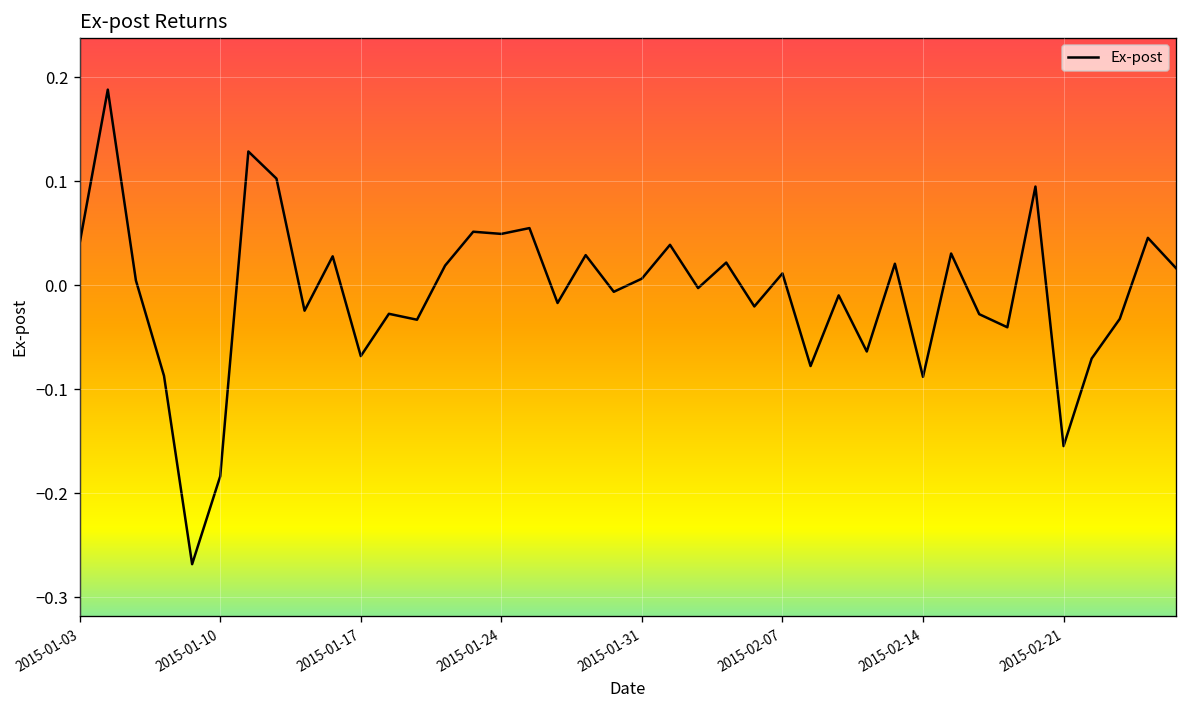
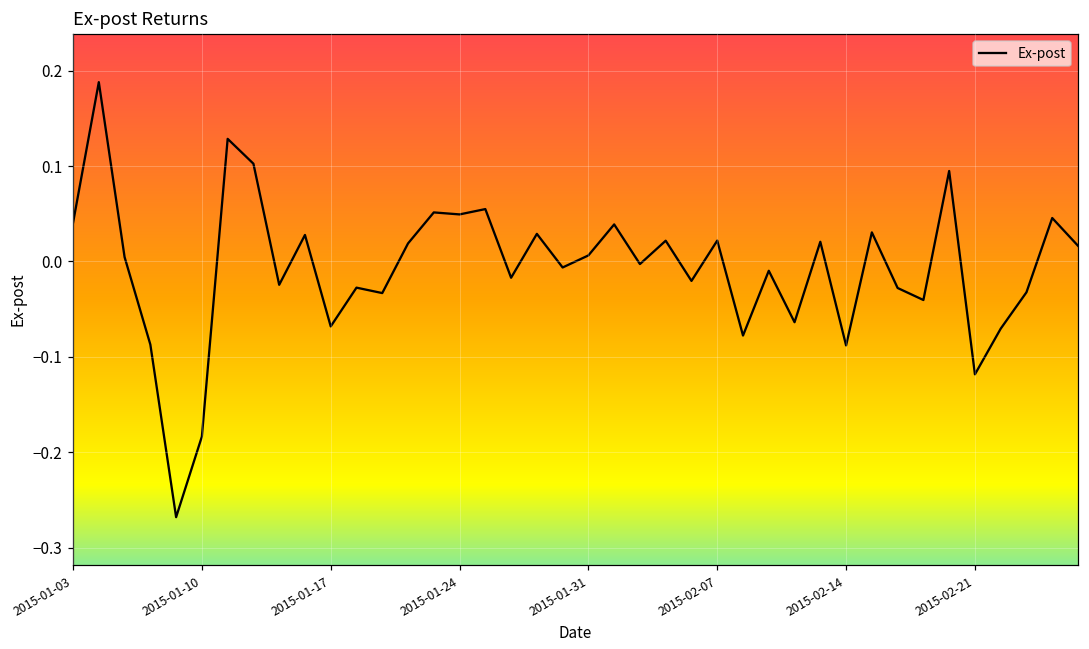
  {
    "2015-01-03": 0.04,
    "2015-01-10": -0.18,
    "2015-01-17": -0.07,
    "2015-01-24": 0.05,
    "2015-01-31": 0.01,
-   "2015-02-07": 0.01,
+   "2015-02-07": 0.02,
    "2015-02-14": -0.09,
-   "2015-02-21": -0.15
+   "2015-02-21": -0.12
  }
